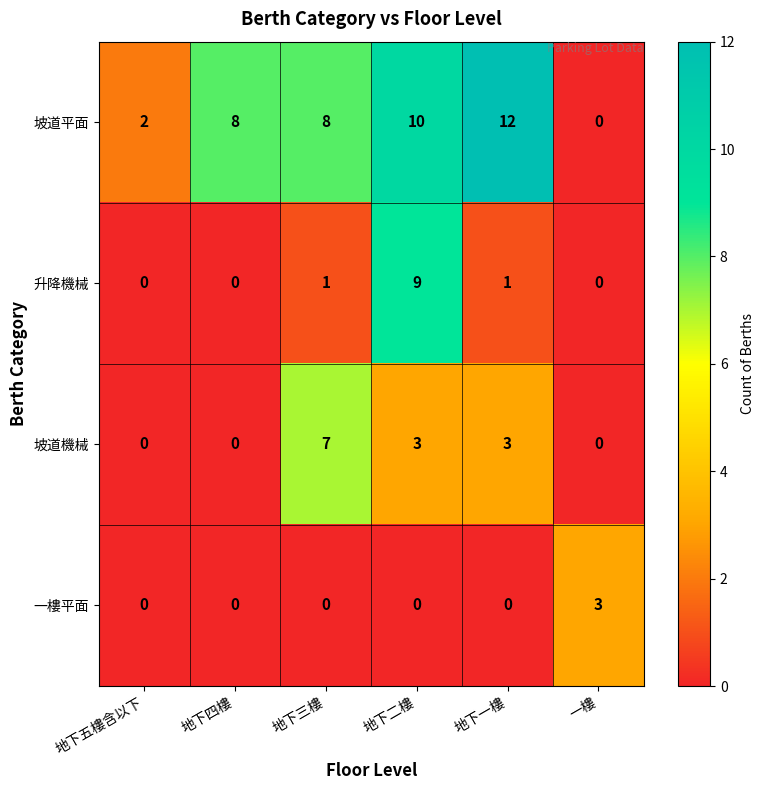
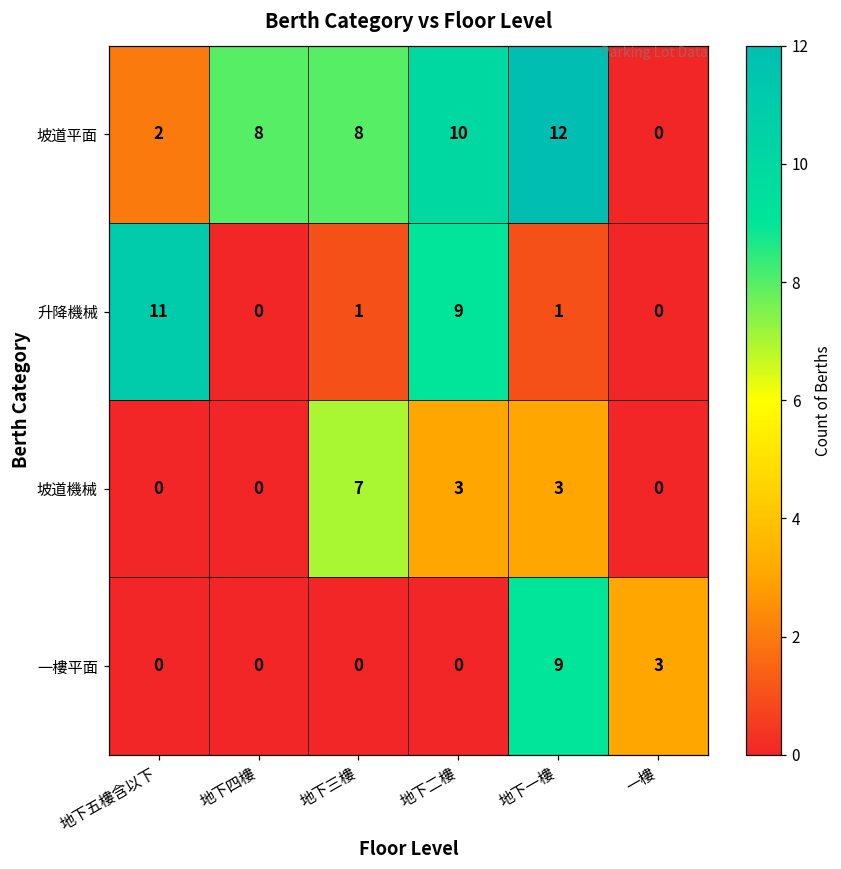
  {
    "坡道平面": {
      "地下五樓含以下": 2,
      "地下四樓": 8,
      "地下三樓": 8,
      "地下二樓": 10,
      "地下一樓": 12
    },
    "升降機械": {
-     "地下五樓含以下": 0,
+     "地下五樓含以下": 11,
      "地下四樓": 0,
      "地下三樓": 1,
      "地下二樓": 9,
      "地下一樓": 1,
      "一樓": 0
    },
    "坡道機械": {
      "地下五樓含以下": 0,
      "地下四樓": 0,
      "地下三樓": 7,
      "地下二樓": 3,
      "地下一樓": 3,
      "一樓": 0
    },
    "一樓平面": {
      "地下五樓含以下": 0,
      "地下四樓": 0,
      "地下三樓": 0,
      "地下二樓": 0,
-     "地下一樓": 0,
+     "地下一樓": 9,
      "一樓": 3
    }
  }
